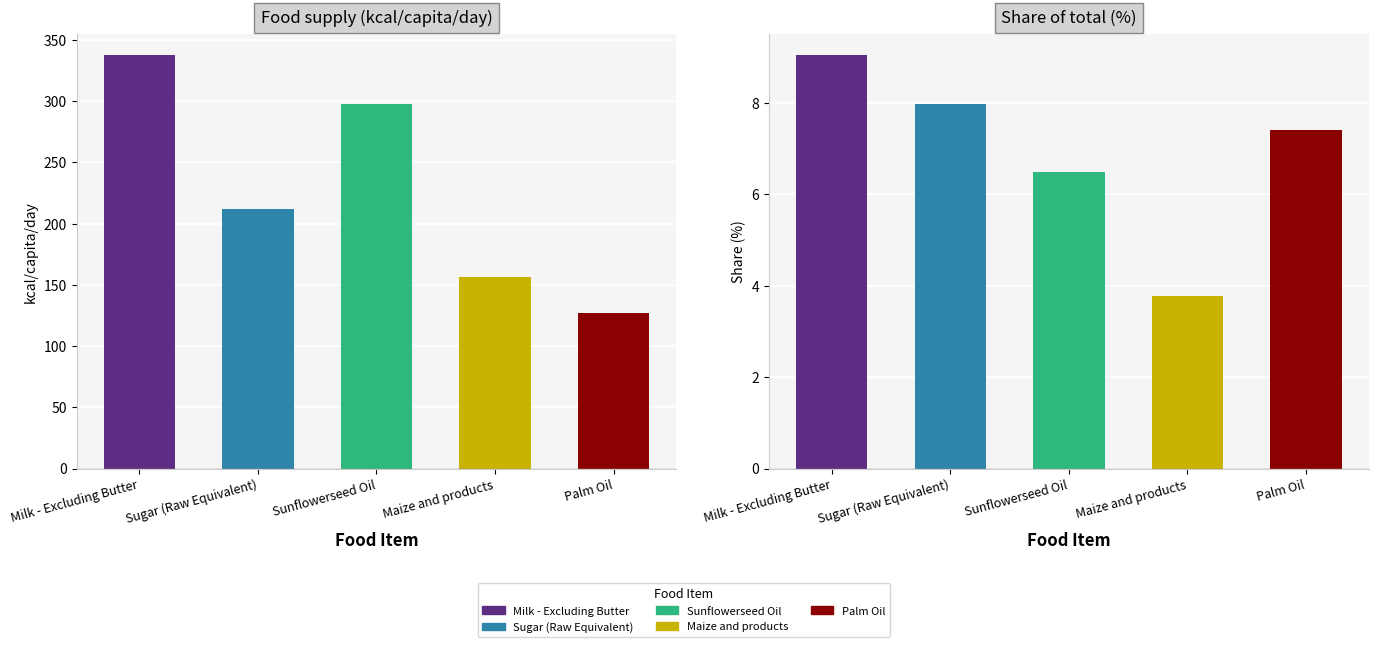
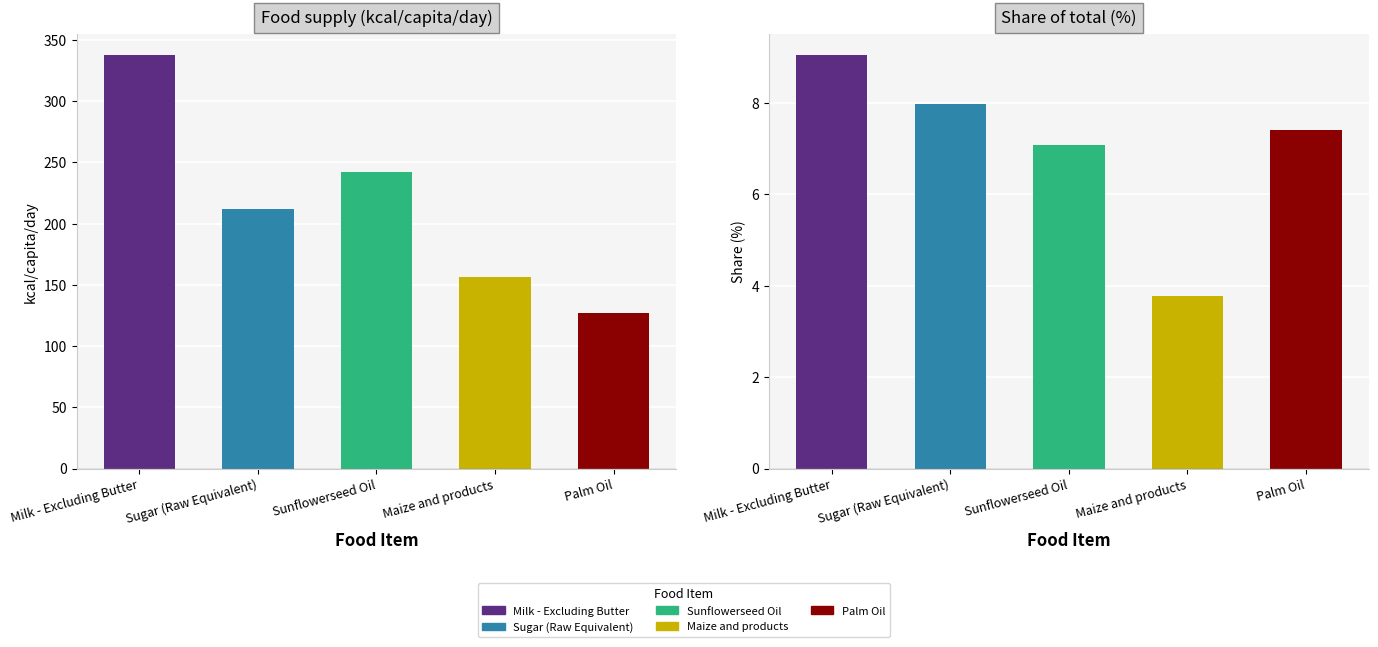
  {
    "Food supply (kcal/capita/day)": {
      "Milk - Excluding Butter": 338,
      "Sugar (Raw Equivalent)": 212,
-     "Sunflowerseed Oil": 298,
+     "Sunflowerseed Oil": 242,
      "Maize and products": 156,
      "Palm Oil": 127
    },
    "Share of total (%)": {
      "Milk - Excluding Butter": 9.1,
      "Sugar (Raw Equivalent)": 8.0,
-     "Sunflowerseed Oil": 6.5,
+     "Sunflowerseed Oil": 7.1,
      "Maize and products": 3.8,
      "Palm Oil": 7.4
    }
  }
